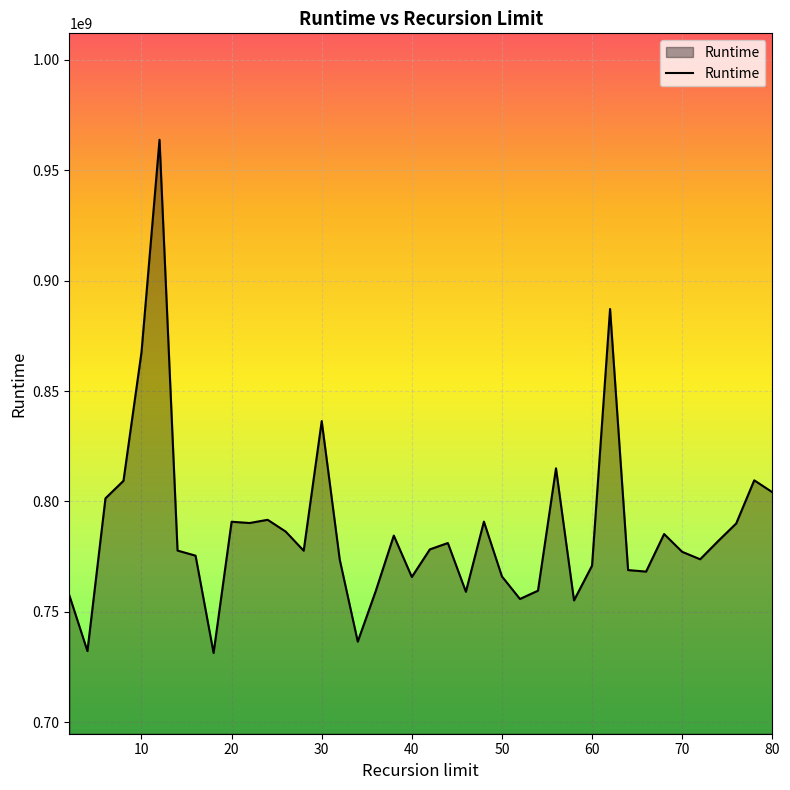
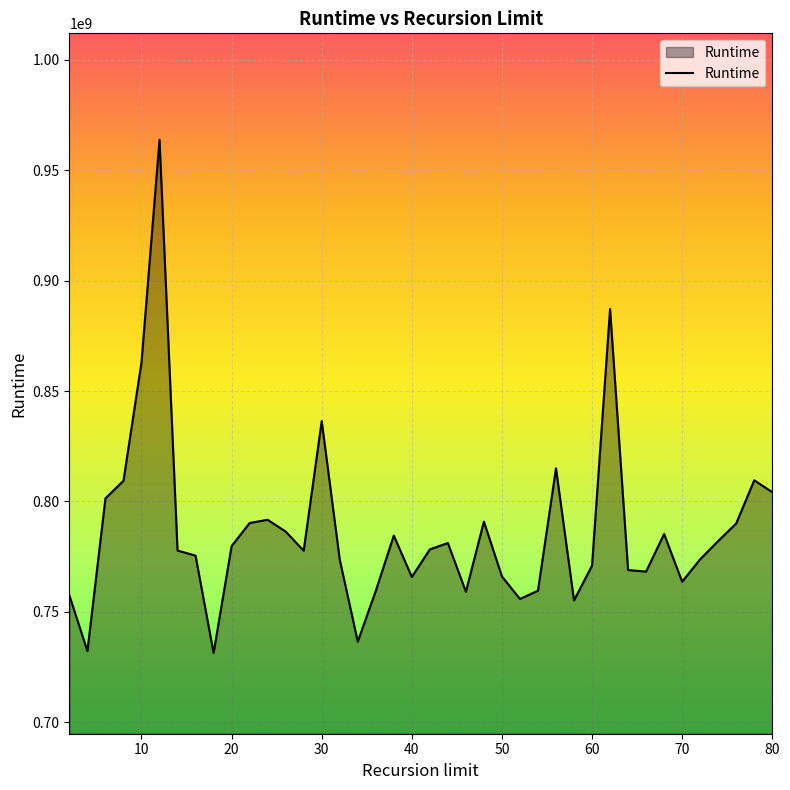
  {
-   "10": 868000000,
-   "20": 791000000,
+   "10": 863000000,
+   "20": 780000000,
    "30": 836000000,
    "40": 766000000,
    "50": 766000000,
    "60": 771000000,
-   "70": 777000000,
+   "70": 764000000,
    "80": 804000000
  }
